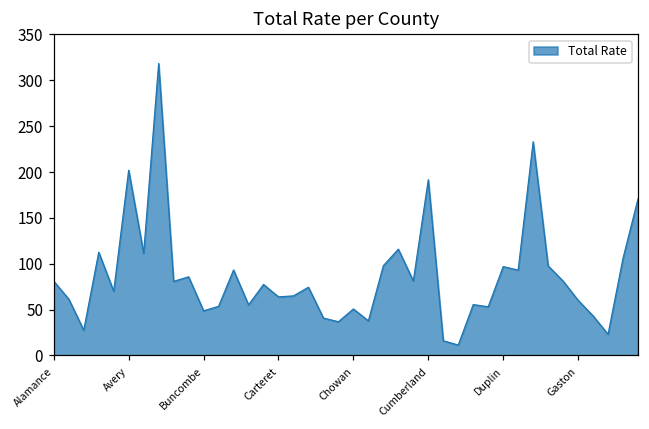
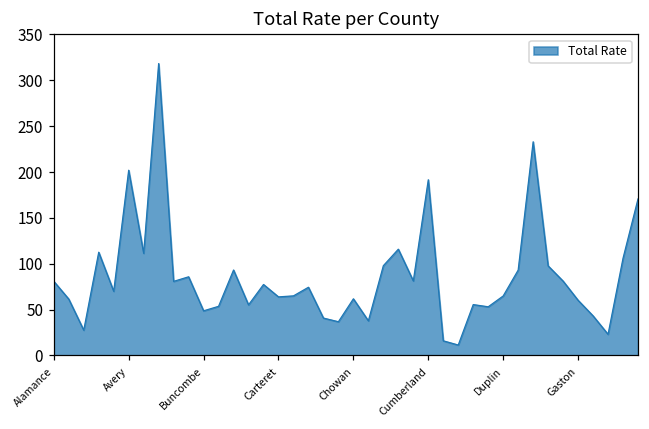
  {
    "Alamance": 80,
    "Avery": 200,
    "Buncombe": 50,
    "Carteret": 60,
-   "Chowan": 50,
+   "Chowan": 60,
    "Cumberland": 190,
-   "Duplin": 100,
+   "Duplin": 60,
    "Gaston": 60
  }
